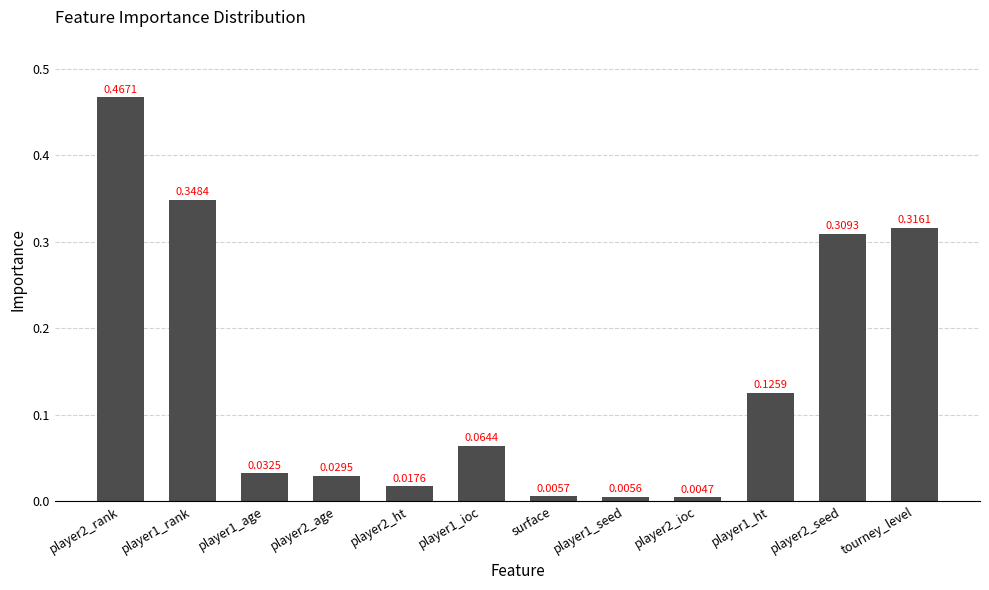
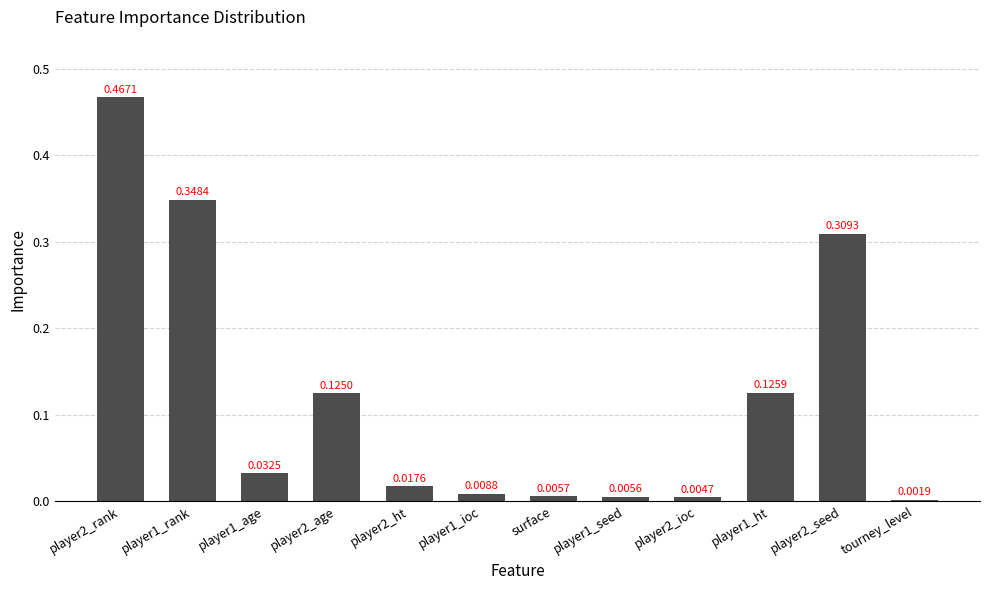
  {
    "player2_rank": 0.4671,
    "player1_rank": 0.3484,
    "player1_age": 0.0325,
-   "player2_age": 0.0295,
+   "player2_age": 0.1250,
    "player2_ht": 0.0176,
-   "player1_ioc": 0.0644,
+   "player1_ioc": 0.0088,
    "surface": 0.0057,
    "player1_seed": 0.0056,
    "player2_ioc": 0.0047,
    "player1_ht": 0.1259,
    "player2_seed": 0.3093,
-   "tourney_level": 0.3161
+   "tourney_level": 0.0019
  }
